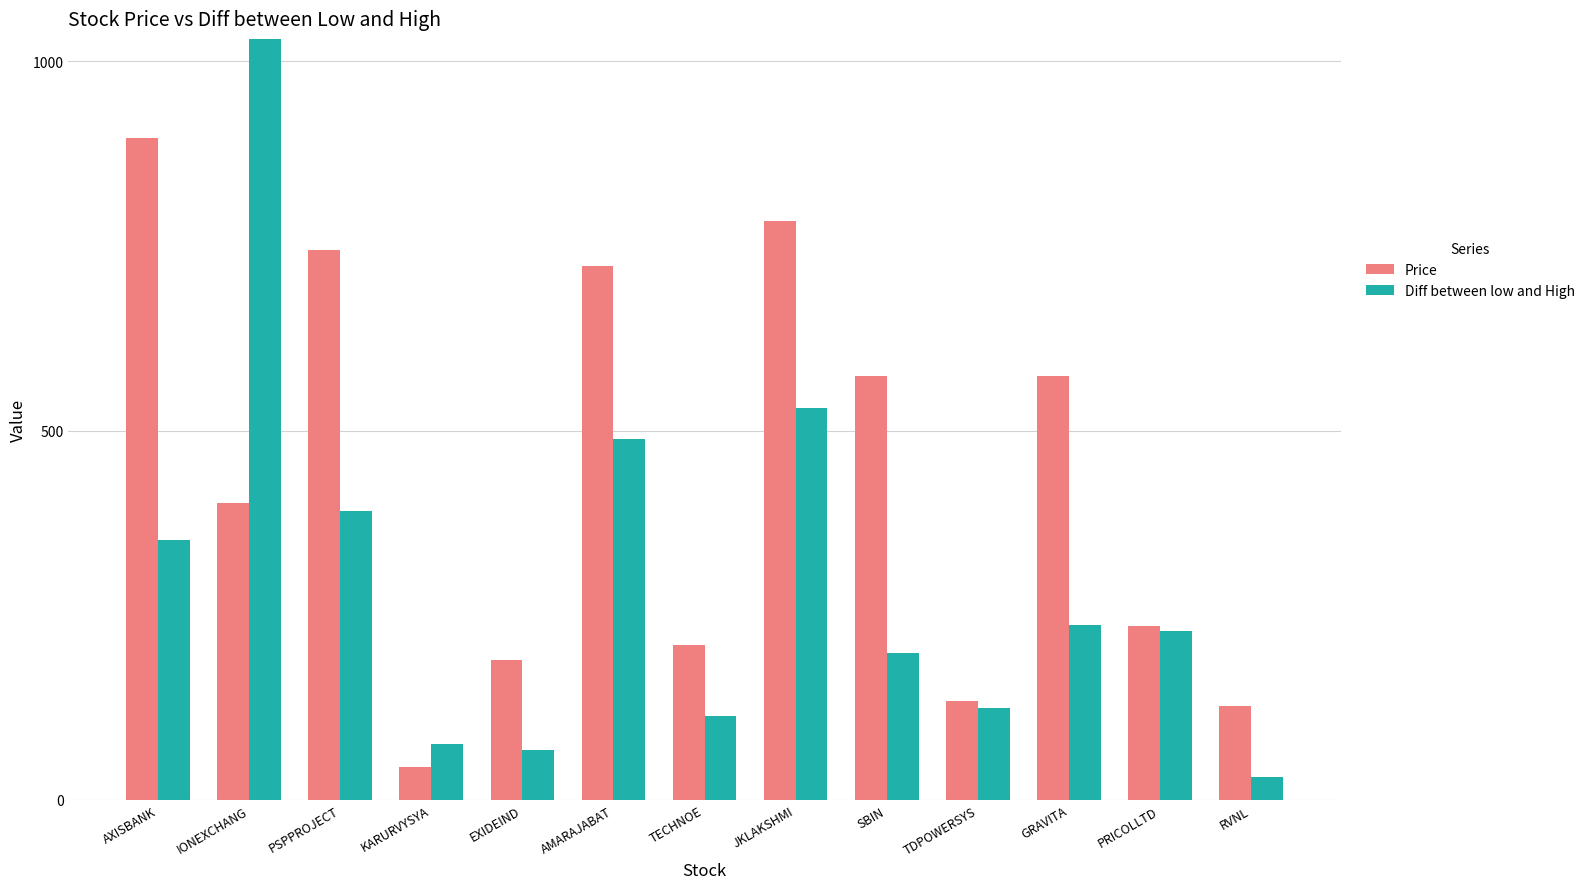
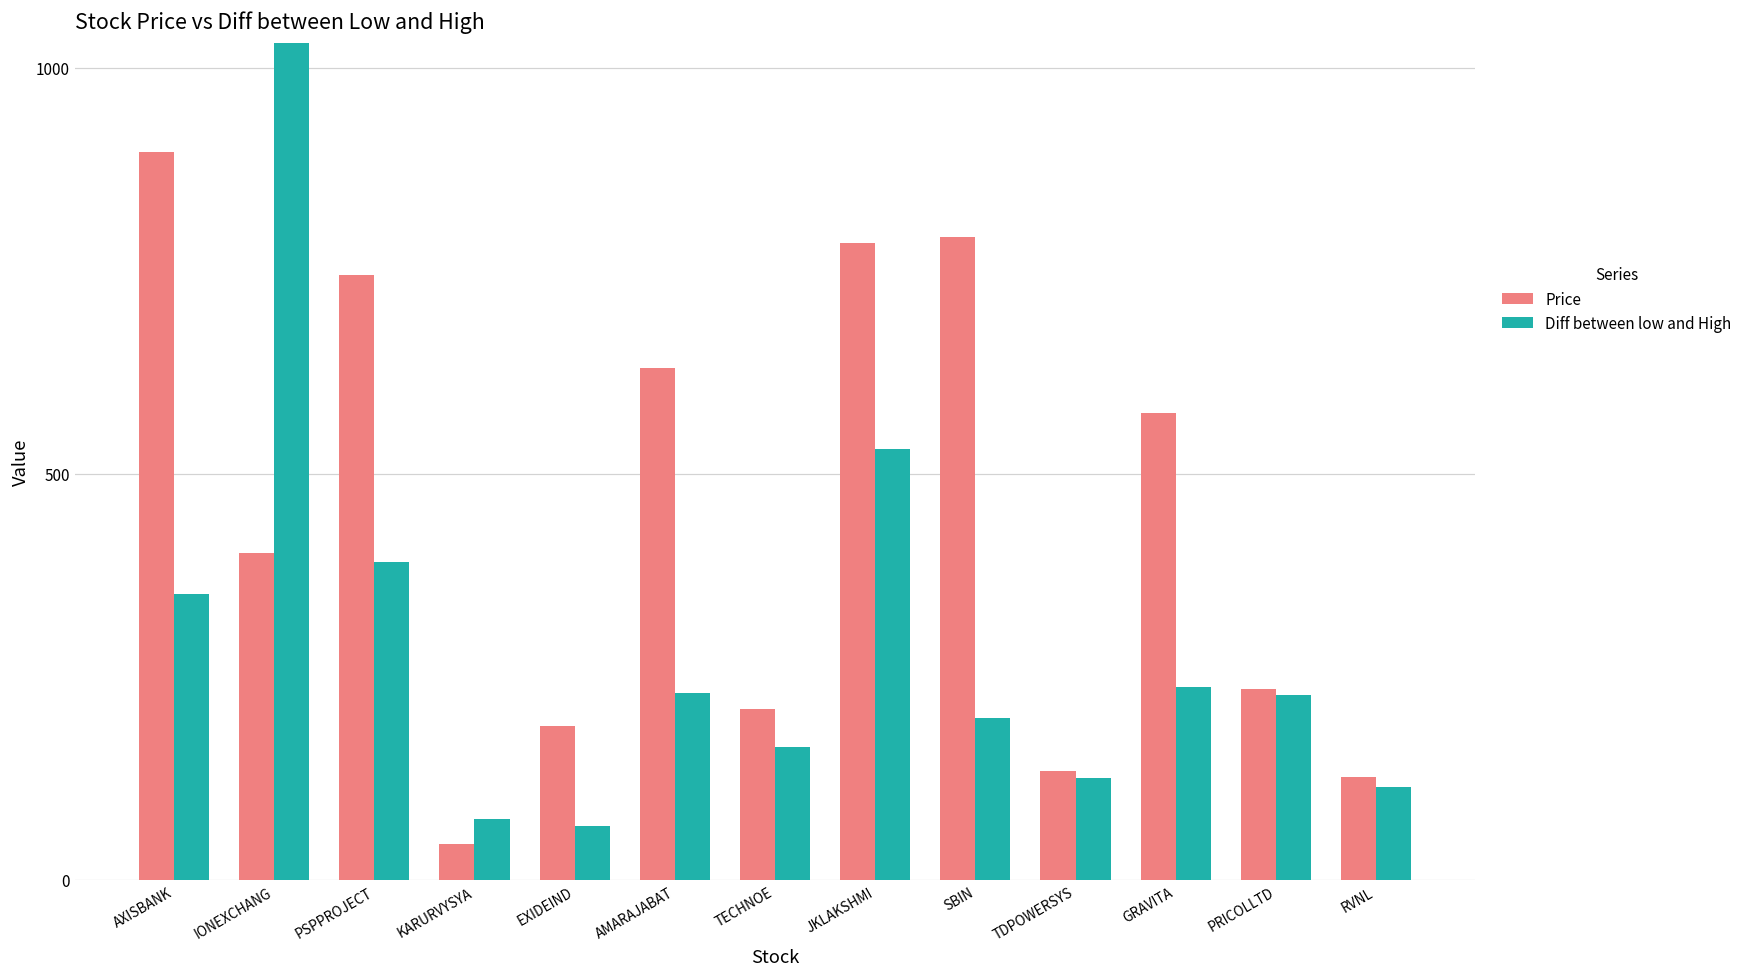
  {
    "Price": {
      "AXISBANK": 900,
      "IONEXCHANG": 400,
      "PSPPROJECT": 740,
      "KARURVYSYA": 40,
      "EXIDEIND": 190,
-     "AMARAJABAT": 720,
+     "AMARAJABAT": 630,
      "TECHNOE": 210,
      "JKLAKSHMI": 780,
-     "SBIN": 570,
+     "SBIN": 790,
      "TDPOWERSYS": 130,
      "GRAVITA": 570,
      "PRICOLLTD": 230,
      "RVNL": 130
    },
    "Diff between low and High": {
      "AXISBANK": 350,
      "PSPPROJECT": 390,
      "KARURVYSYA": 80,
      "EXIDEIND": 70,
-     "AMARAJABAT": 490,
-     "TECHNOE": 110,
+     "AMARAJABAT": 230,
+     "TECHNOE": 160,
      "JKLAKSHMI": 530,
      "SBIN": 200,
      "TDPOWERSYS": 130,
      "GRAVITA": 240,
      "PRICOLLTD": 230,
-     "RVNL": 30
+     "RVNL": 120
    }
  }
